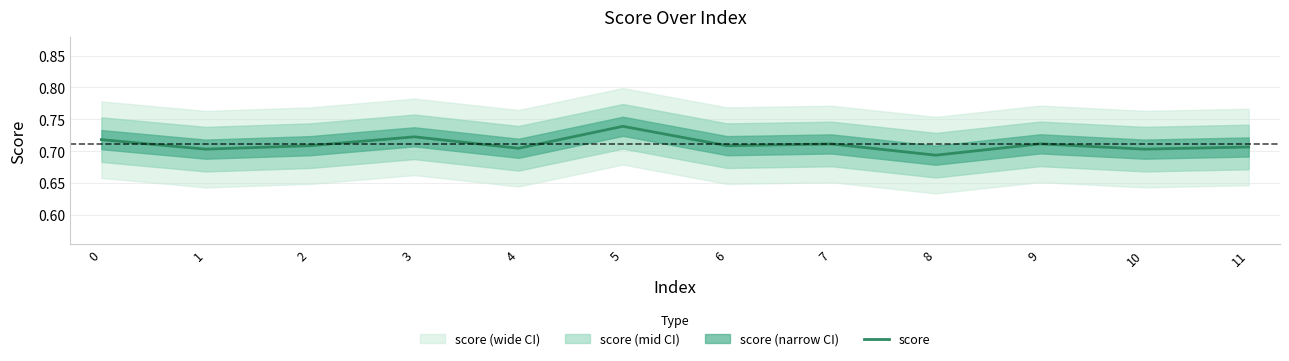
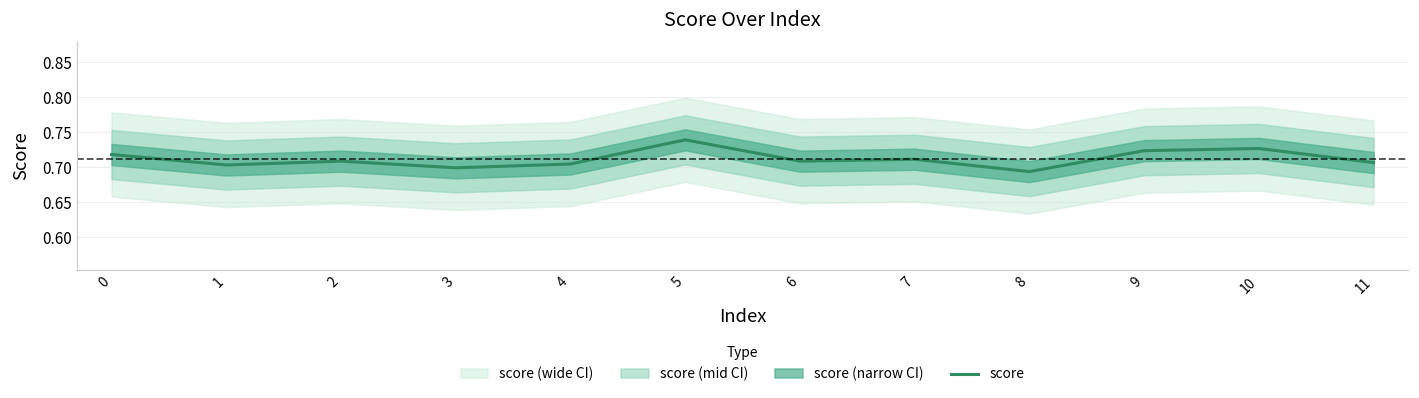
  {
    "score": {
      "0": 0.72,
      "1": 0.70,
      "2": 0.71,
-     "3": 0.72,
+     "3": 0.70,
      "4": 0.70,
      "5": 0.74,
      "6": 0.71,
      "7": 0.71,
      "8": 0.69,
-     "9": 0.71,
-     "10": 0.70,
+     "9": 0.72,
+     "10": 0.73,
      "11": 0.71
    }
  }
